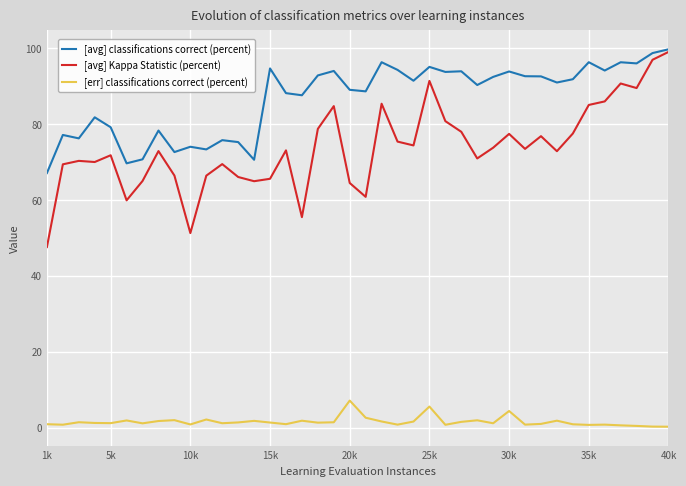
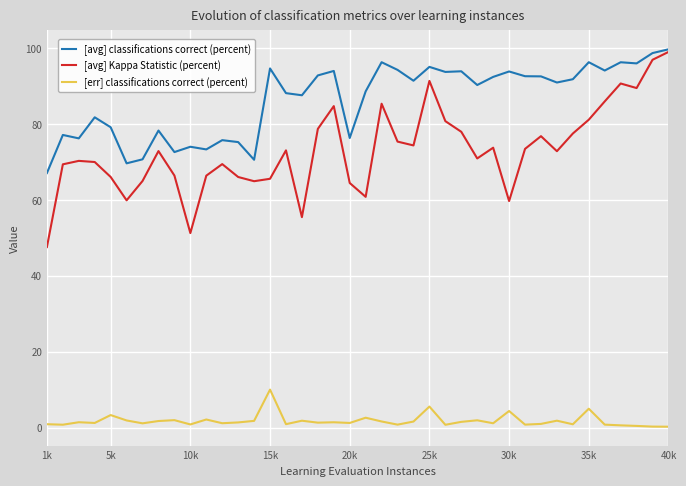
  {
    "[avg] classifications correct (percent)": {
      "1k": 67,
      "5k": 79,
      "10k": 74,
      "15k": 95,
-     "20k": 89,
+     "20k": 76,
      "25k": 95,
      "30k": 94,
      "35k": 96,
      "40k": 100
    },
    "[avg] Kappa Statistic (percent)": {
      "1k": 48,
-     "5k": 72,
+     "5k": 66,
      "10k": 51,
      "15k": 66,
      "20k": 64,
      "25k": 91,
-     "30k": 77,
-     "35k": 85,
+     "30k": 60,
+     "35k": 81,
      "40k": 99
    },
    "[err] classifications correct (percent)": {
      "1k": 1,
-     "5k": 1,
+     "5k": 3,
      "10k": 1,
-     "15k": 1,
-     "20k": 7,
+     "15k": 10,
+     "20k": 1,
      "25k": 6,
      "30k": 4,
-     "35k": 1,
+     "35k": 5,
      "40k": 0
    }
  }
